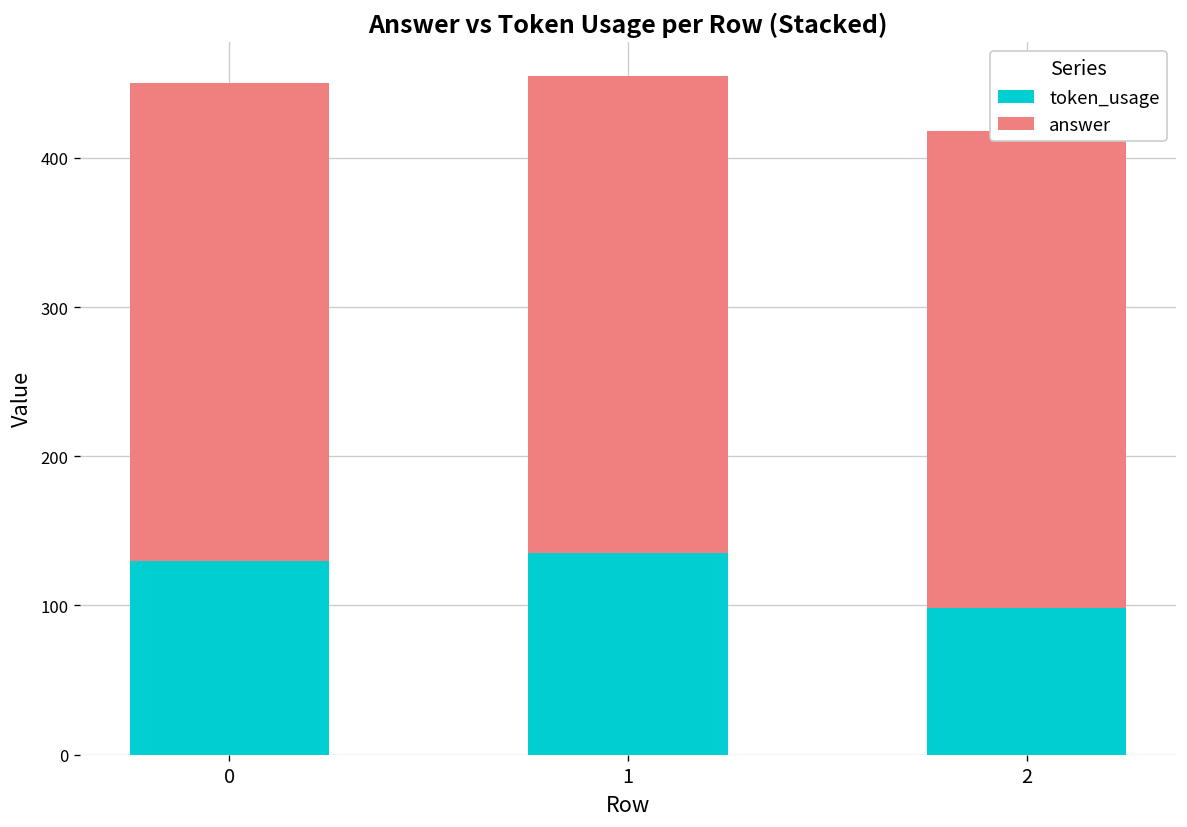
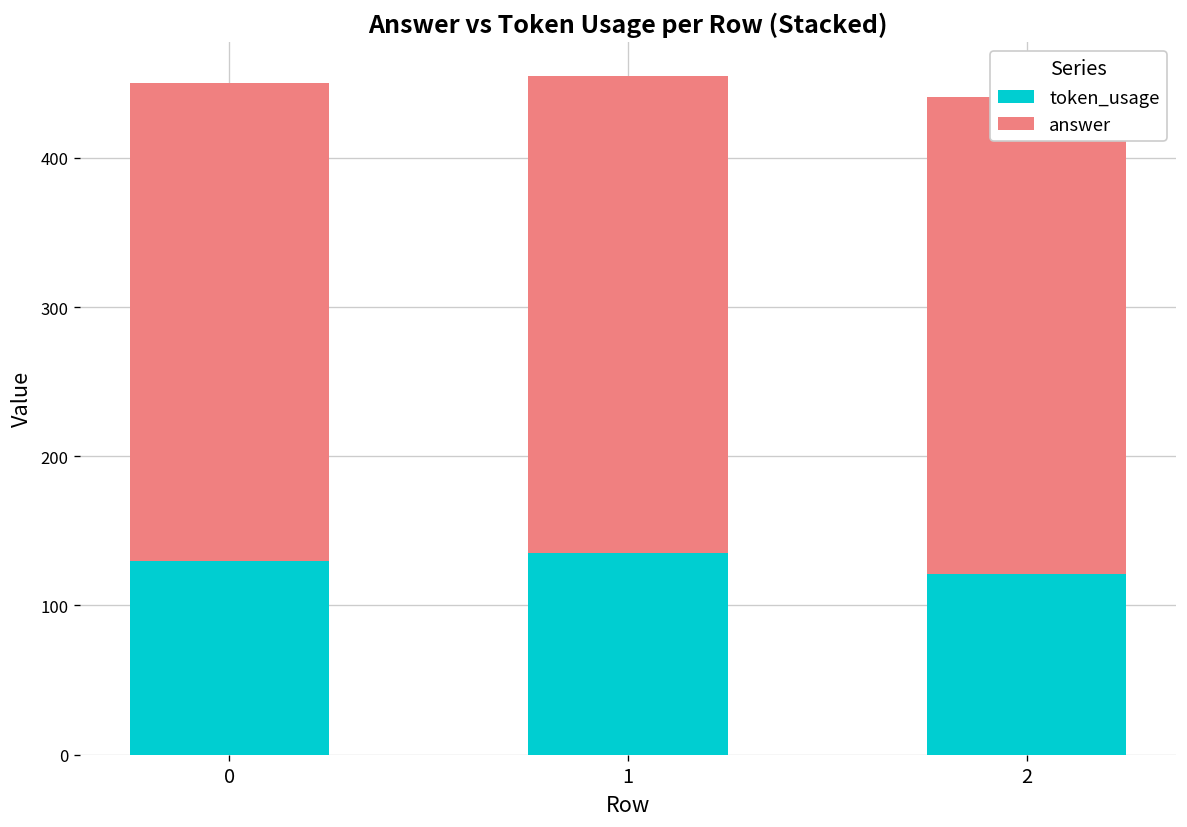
  {
    "token_usage": {
      "0": 130,
      "1": 135,
-     "2": 98
+     "2": 121
    },
    "answer": {
      "0": 320,
      "1": 320
    }
  }
